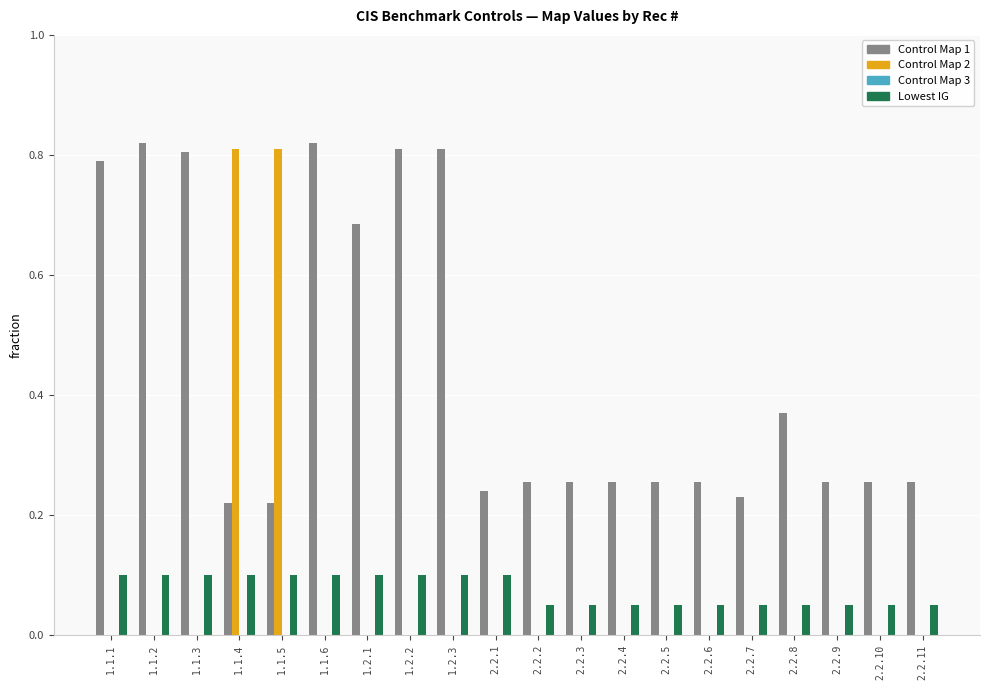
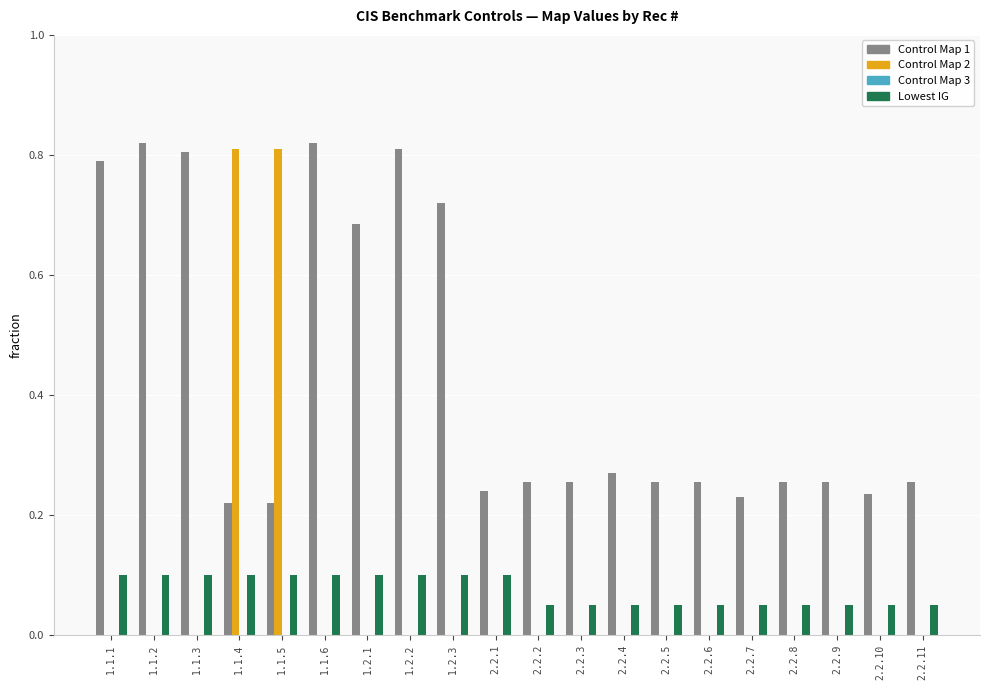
  {
    "Control Map 1": {
      "1.1.1": 0.79,
      "1.1.2": 0.82,
      "1.1.3": 0.81,
      "1.1.4": 0.22,
      "1.1.5": 0.22,
      "1.1.6": 0.82,
      "1.2.1": 0.68,
      "1.2.2": 0.81,
-     "1.2.3": 0.81,
+     "1.2.3": 0.72,
      "2.2.1": 0.24,
      "2.2.2": 0.26,
      "2.2.3": 0.26,
-     "2.2.4": 0.26,
+     "2.2.4": 0.27,
      "2.2.5": 0.26,
      "2.2.6": 0.26,
      "2.2.7": 0.23,
-     "2.2.8": 0.37,
+     "2.2.8": 0.26,
      "2.2.9": 0.26,
-     "2.2.10": 0.26,
+     "2.2.10": 0.24,
      "2.2.11": 0.26
    },
    "Control Map 2": {
      "1.1.1": 0.00,
      "1.1.2": 0.00,
      "1.1.3": 0.00,
      "1.1.4": 0.81,
      "1.1.5": 0.81,
      "1.1.6": 0.00,
      "1.2.1": 0.00,
      "1.2.2": 0.00,
      "1.2.3": 0.00,
      "2.2.1": 0.00,
      "2.2.2": 0.00,
      "2.2.3": 0.00,
      "2.2.4": 0.00,
      "2.2.5": 0.00,
      "2.2.6": 0.00,
      "2.2.7": 0.00,
      "2.2.8": 0.00,
      "2.2.9": 0.00,
      "2.2.10": 0.00,
      "2.2.11": 0.00
    },
    "Control Map 3": {
      "1.1.1": 0.00,
      "1.1.2": 0.00,
      "1.1.3": 0.00,
      "1.1.4": 0.00,
      "1.1.5": 0.00,
      "1.1.6": 0.00,
      "1.2.1": 0.00,
      "1.2.2": 0.00,
      "1.2.3": 0.00,
      "2.2.1": 0.00,
      "2.2.2": 0.00,
      "2.2.3": 0.00,
      "2.2.4": 0.00,
      "2.2.5": 0.00,
      "2.2.6": 0.00,
      "2.2.7": 0.00,
      "2.2.8": 0.00,
      "2.2.9": 0.00,
      "2.2.10": 0.00,
      "2.2.11": 0.00
    },
    "Lowest IG": {
      "1.1.1": 0.10,
      "1.1.2": 0.10,
      "1.1.3": 0.10,
      "1.1.4": 0.10,
      "1.1.5": 0.10,
      "1.1.6": 0.10,
      "1.2.1": 0.10,
      "1.2.2": 0.10,
      "1.2.3": 0.10,
      "2.2.1": 0.10,
      "2.2.2": 0.05,
      "2.2.3": 0.05,
      "2.2.4": 0.05,
      "2.2.5": 0.05,
      "2.2.6": 0.05,
      "2.2.7": 0.05,
      "2.2.8": 0.05,
      "2.2.9": 0.05,
      "2.2.10": 0.05,
      "2.2.11": 0.05
    }
  }
